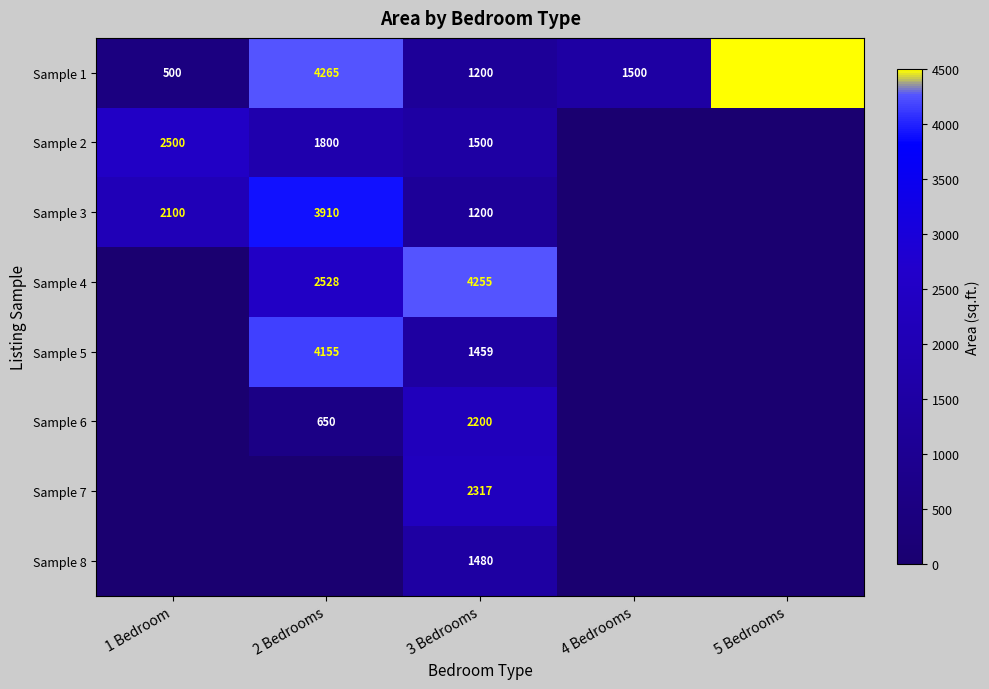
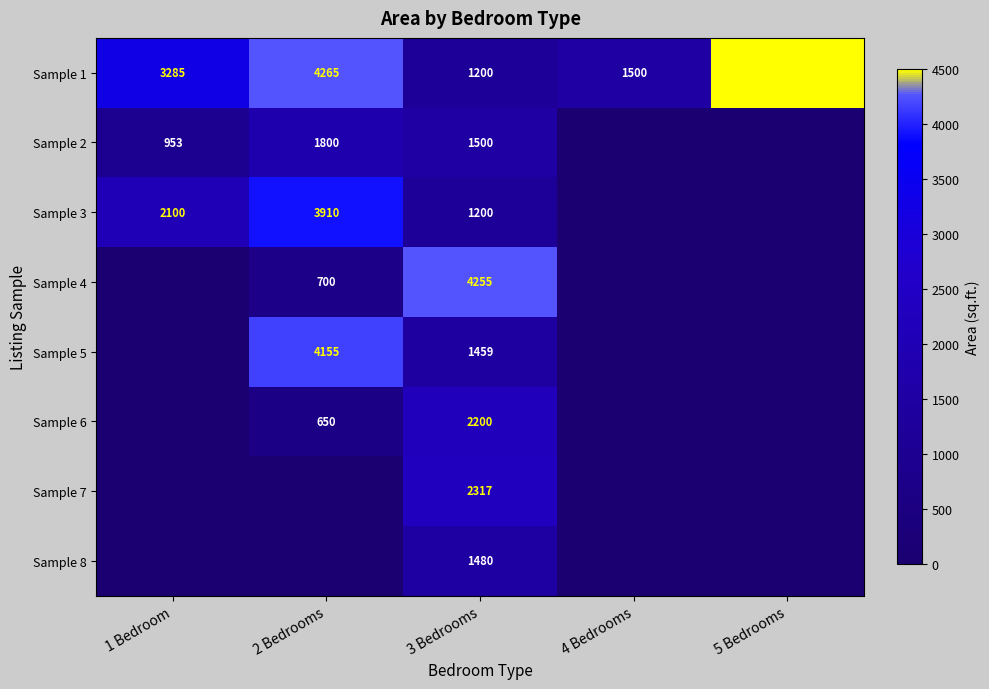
  {
    "Sample 1": {
-     "1 Bedroom": 500,
+     "1 Bedroom": 3285,
      "2 Bedrooms": 4265,
      "3 Bedrooms": 1200,
      "4 Bedrooms": 1500
    },
    "Sample 2": {
-     "1 Bedroom": 2500,
+     "1 Bedroom": 953,
      "2 Bedrooms": 1800,
      "3 Bedrooms": 1500
    },
    "Sample 3": {
      "1 Bedroom": 2100,
      "2 Bedrooms": 3910,
      "3 Bedrooms": 1200
    },
    "Sample 4": {
-     "2 Bedrooms": 2528,
+     "2 Bedrooms": 700,
      "3 Bedrooms": 4255
    },
    "Sample 5": {
      "2 Bedrooms": 4155,
      "3 Bedrooms": 1459
    },
    "Sample 6": {
      "2 Bedrooms": 650,
      "3 Bedrooms": 2200
    },
    "Sample 7": {
      "3 Bedrooms": 2317
    },
    "Sample 8": {
      "3 Bedrooms": 1480
    }
  }
